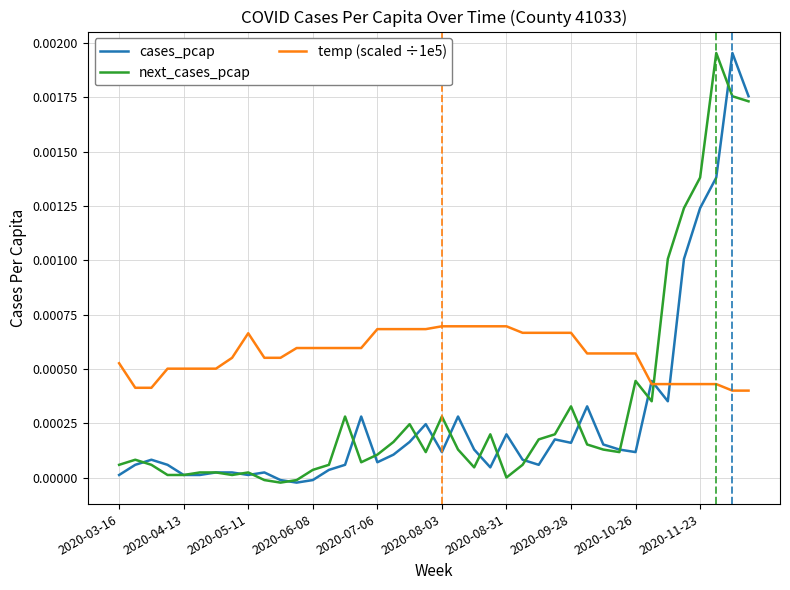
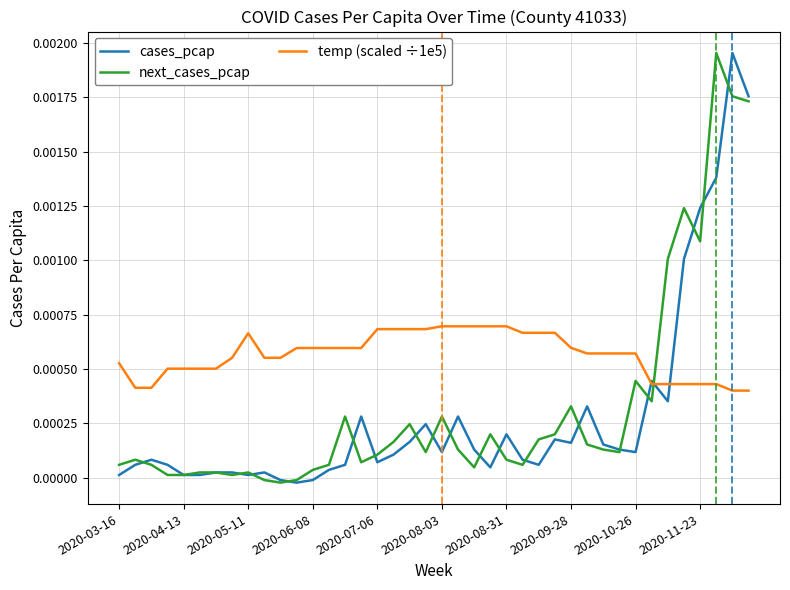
  {
    "cases_pcap": {
      "2020-03-16": 0.00001,
      "2020-05-11": 0.00001,
      "2020-06-08": -0.00001,
      "2020-07-06": 0.00007,
      "2020-08-03": 0.00012,
      "2020-08-31": 0.00020,
      "2020-09-28": 0.00016,
      "2020-10-26": 0.00012,
      "2020-11-23": 0.00124
    },
    "next_cases_pcap": {
      "2020-03-16": 0.00006,
      "2020-05-11": 0.00002,
      "2020-06-08": 0.00004,
      "2020-07-06": 0.00011,
      "2020-08-03": 0.00028,
-     "2020-08-31": 0.0000,
+     "2020-08-31": 0.0001,
      "2020-09-28": 0.00033,
      "2020-10-26": 0.00044,
-     "2020-11-23": 0.00138
+     "2020-11-23": 0.00109
    },
    "temp (scaled ÷1e5)": {
      "2020-03-16": 0.00053,
      "2020-04-13": 0.00050,
      "2020-05-11": 0.00066,
      "2020-06-08": 0.00060,
      "2020-07-06": 0.00068,
      "2020-08-03": 0.00070,
      "2020-08-31": 0.00070,
-     "2020-09-28": 0.00067,
+     "2020-09-28": 0.00060,
      "2020-10-26": 0.00057,
      "2020-11-23": 0.00043
    }
  }
